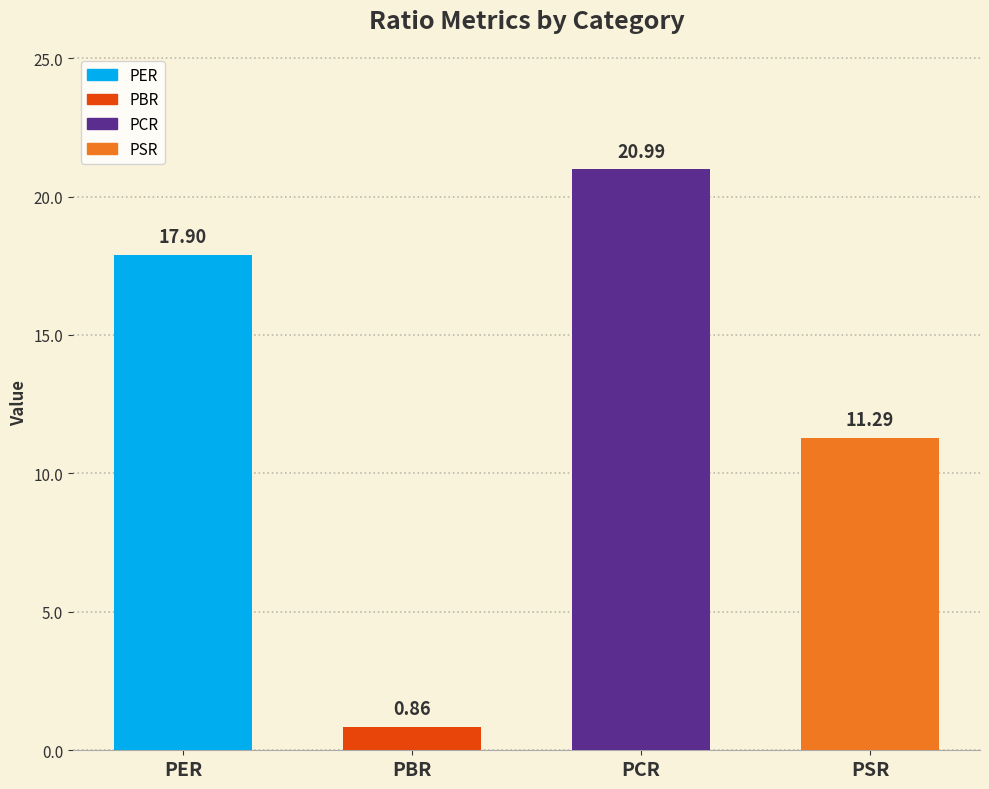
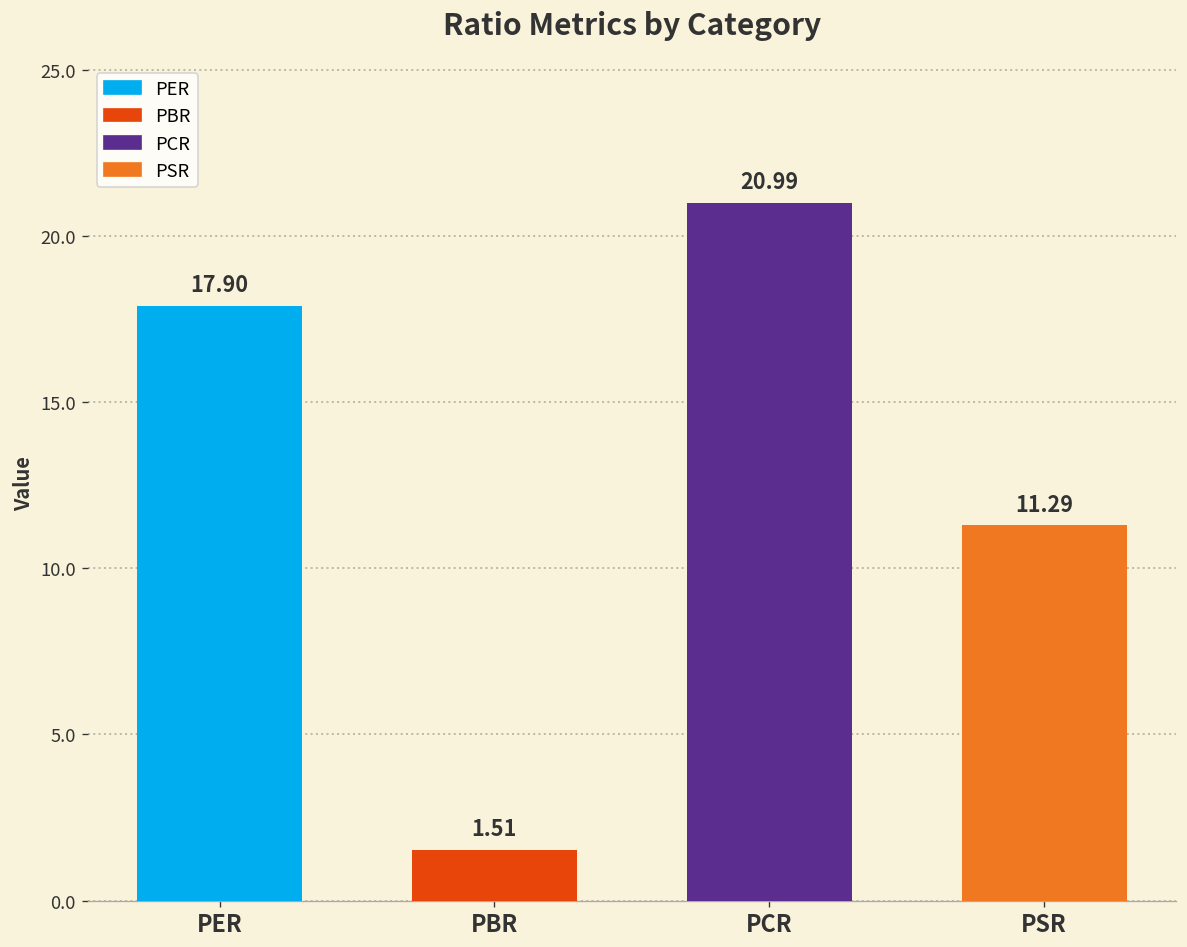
  {
    "PER": 17.90,
-   "PBR": 0.86,
+   "PBR": 1.51,
    "PCR": 20.99,
    "PSR": 11.29
  }
